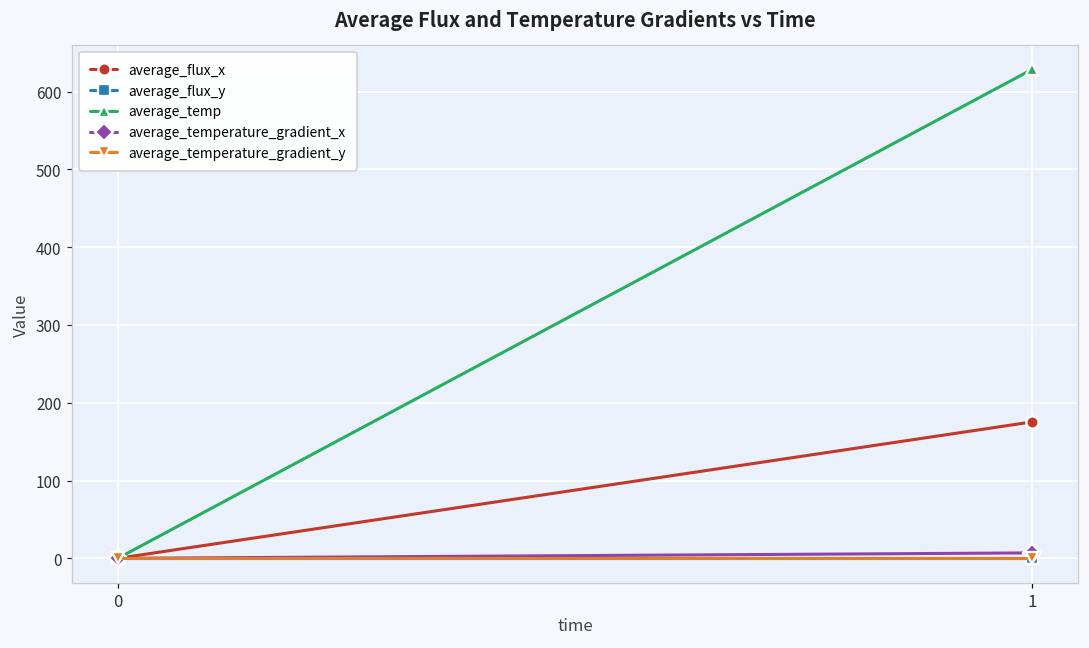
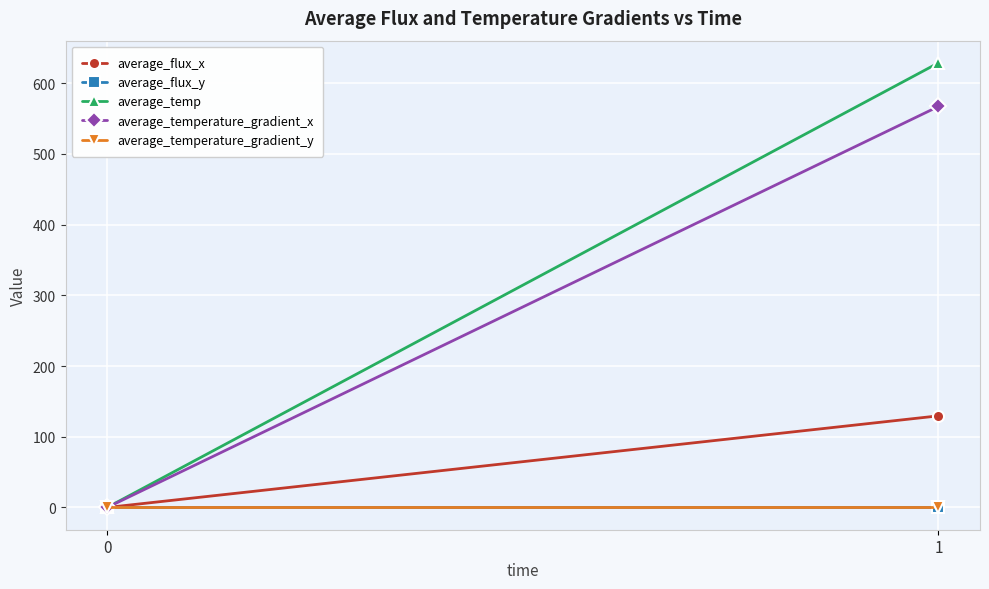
  {
    "average_flux_x": {
-     "1": 180
+     "1": 130
    },
    "average_temperature_gradient_y": {
      "1": 0
    },
    "average_temp": {
      "1": 630
    },
    "average_temperature_gradient_x": {
-     "1": 10
+     "1": 570
    }
  }
